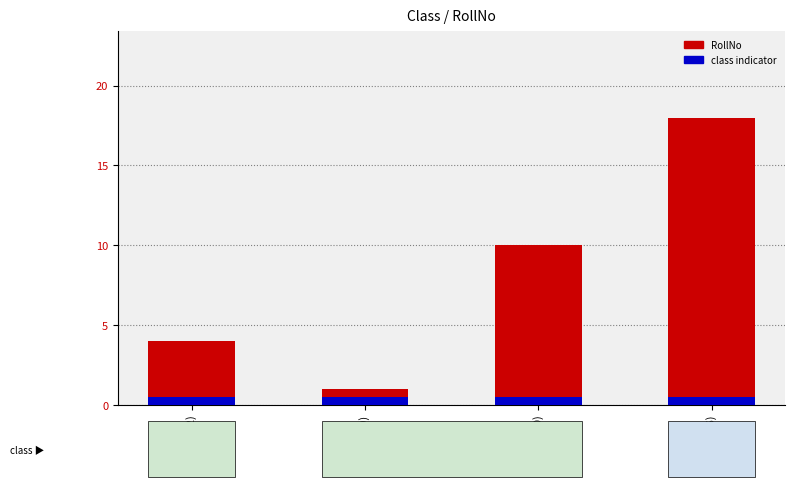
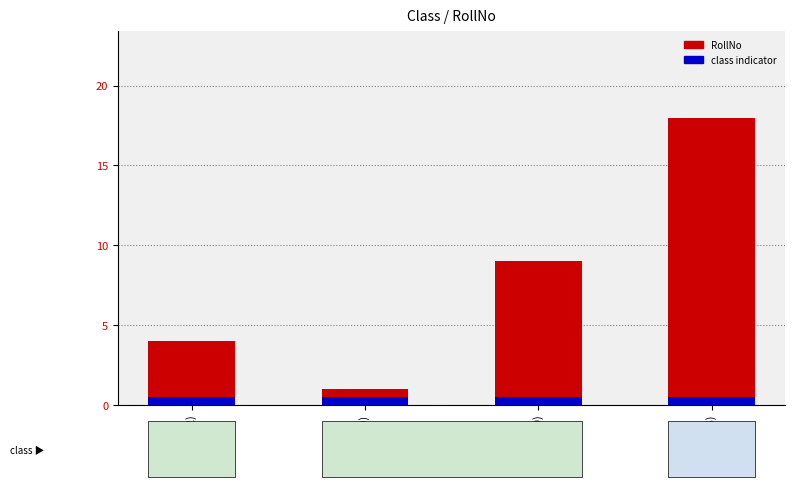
  {
    "RollNo": {
      "john (12)": 4,
      "mari (10)": 1,
-     "kim (10)": 10,
+     "kim (10)": 9,
      "josep (6)": 18
    }
  }
